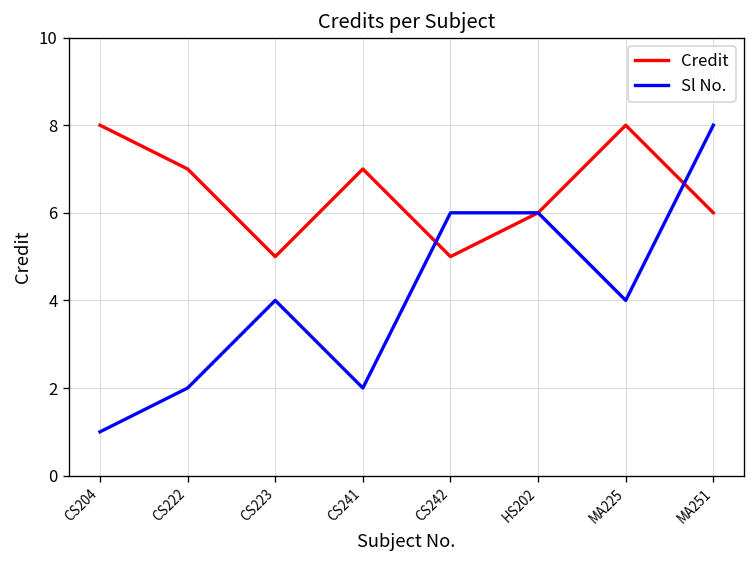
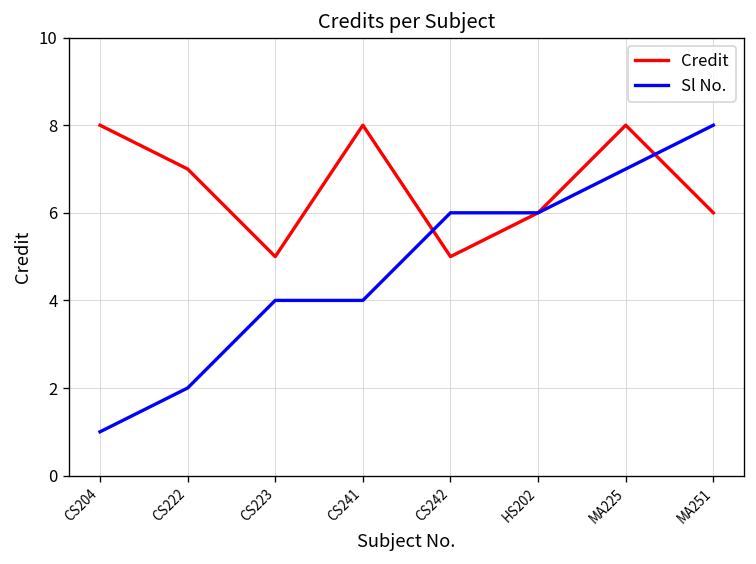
  {
    "Credit": {
      "CS204": 8,
      "CS222": 7,
      "CS223": 5,
-     "CS241": 7,
+     "CS241": 8,
      "CS242": 5,
      "MA225": 8,
      "MA251": 6
    },
    "Sl No.": {
      "CS204": 1,
      "CS222": 2,
      "CS223": 4,
-     "CS241": 2,
+     "CS241": 4,
      "CS242": 6,
-     "MA225": 4,
+     "MA225": 7,
      "MA251": 8
    }
  }
